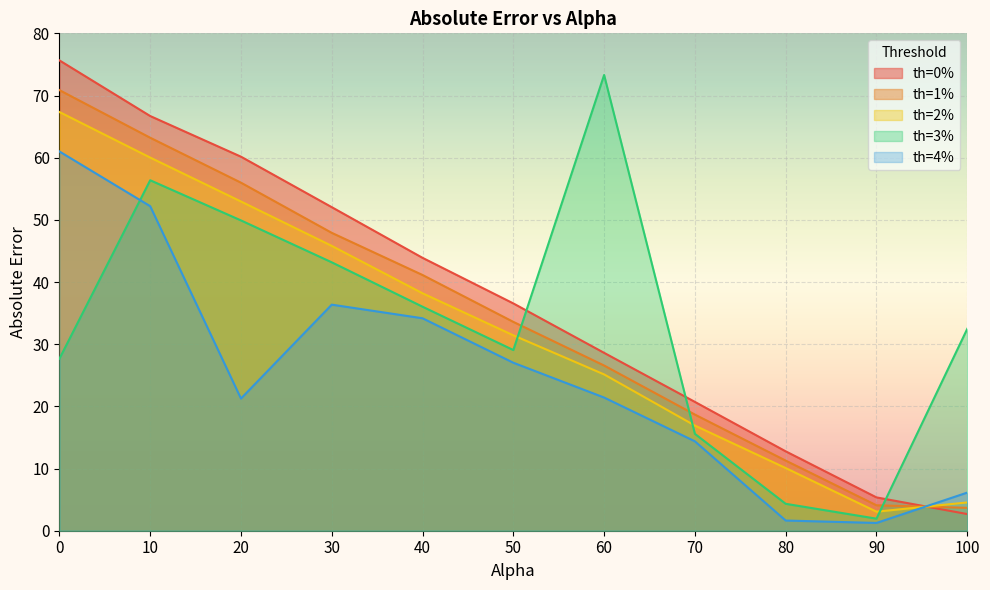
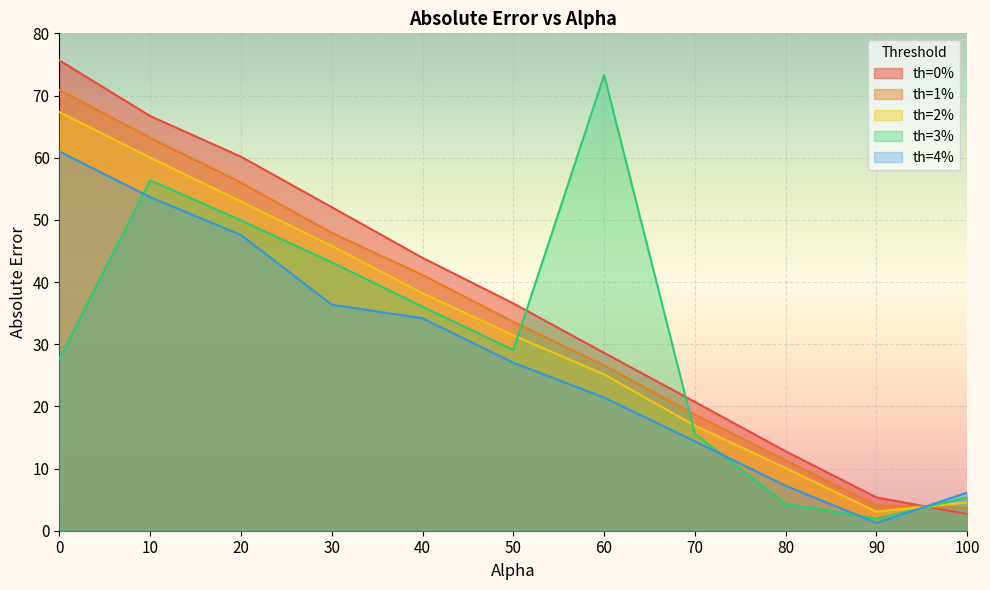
  {
    "th=3%": {
      "0": 28,
      "10": 56,
      "20": 50,
      "30": 43,
      "40": 36,
      "50": 29,
      "60": 73,
      "70": 16,
      "80": 4,
      "90": 2,
-     "100": 32
+     "100": 5
    },
    "th=4%": {
      "0": 61,
-     "10": 52,
-     "20": 21,
+     "10": 54,
+     "20": 48,
      "30": 36,
      "40": 34,
      "50": 27,
      "60": 21,
      "70": 14,
-     "80": 2,
+     "80": 7,
      "90": 1,
      "100": 6
    }
  }
